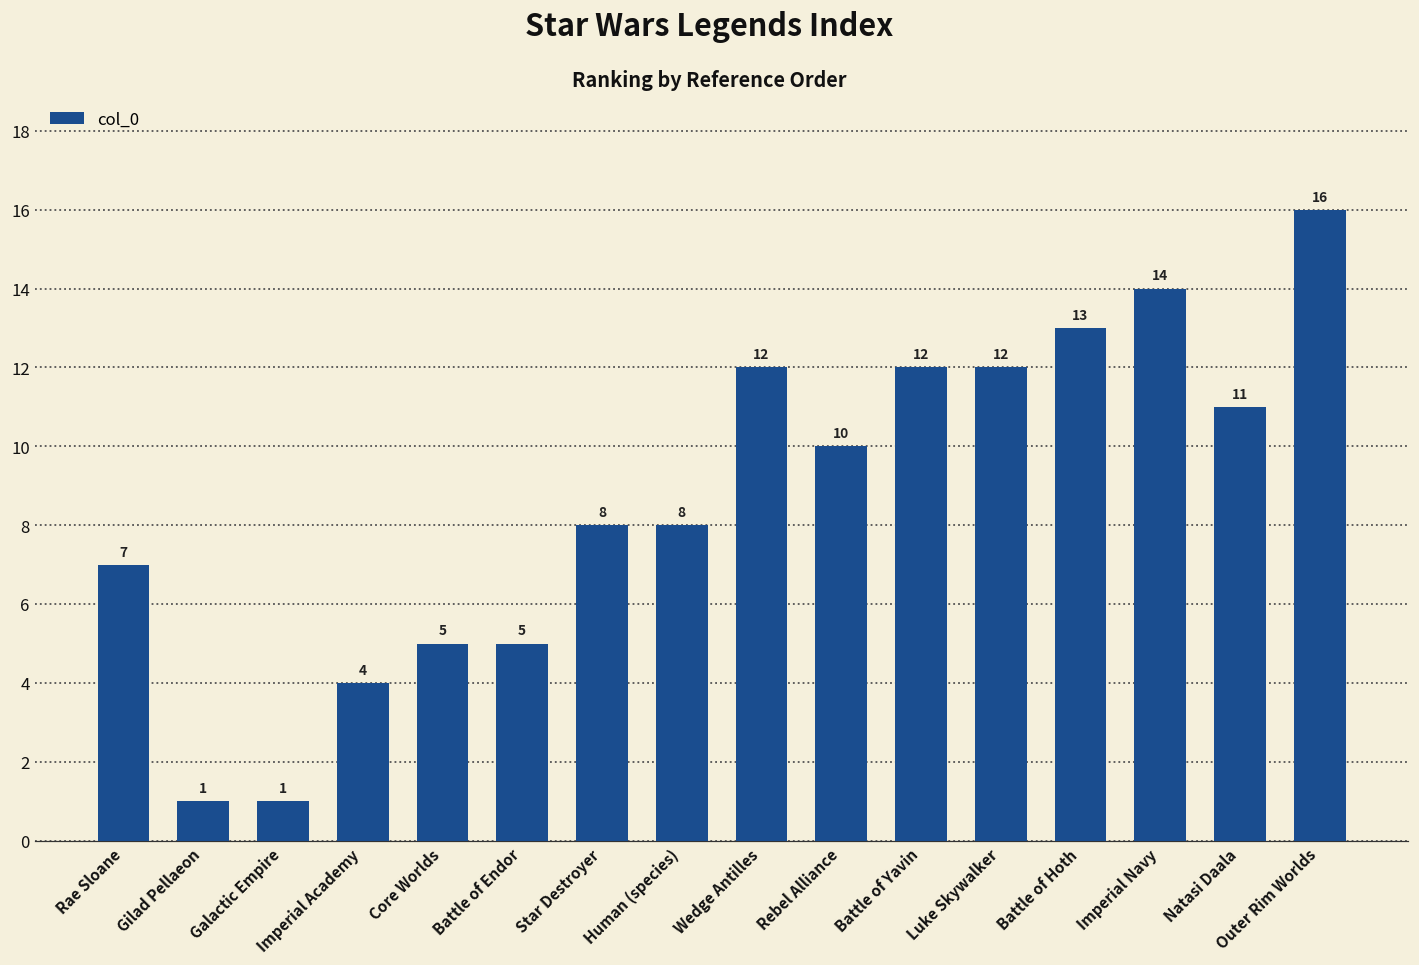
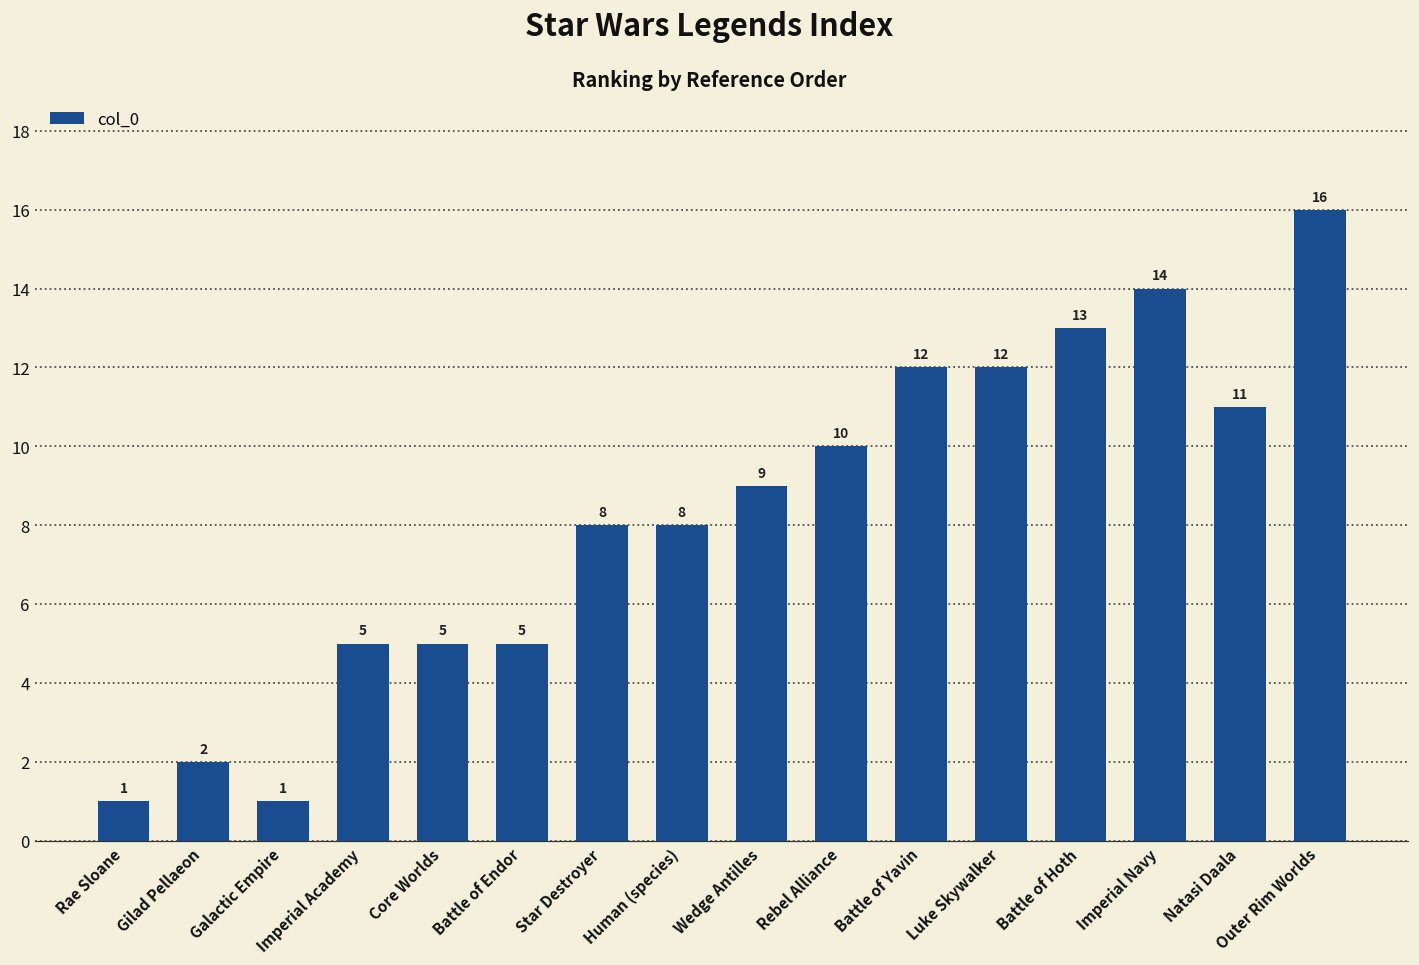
  {
-   "Rae Sloane": 7,
-   "Gilad Pellaeon": 1,
+   "Rae Sloane": 1,
+   "Gilad Pellaeon": 2,
    "Galactic Empire": 1,
-   "Imperial Academy": 4,
+   "Imperial Academy": 5,
    "Core Worlds": 5,
    "Battle of Endor": 5,
    "Star Destroyer": 8,
    "Human (species)": 8,
-   "Wedge Antilles": 12,
+   "Wedge Antilles": 9,
    "Rebel Alliance": 10,
    "Battle of Yavin": 12,
    "Luke Skywalker": 12,
    "Battle of Hoth": 13,
    "Imperial Navy": 14,
    "Natasi Daala": 11,
    "Outer Rim Worlds": 16
  }
